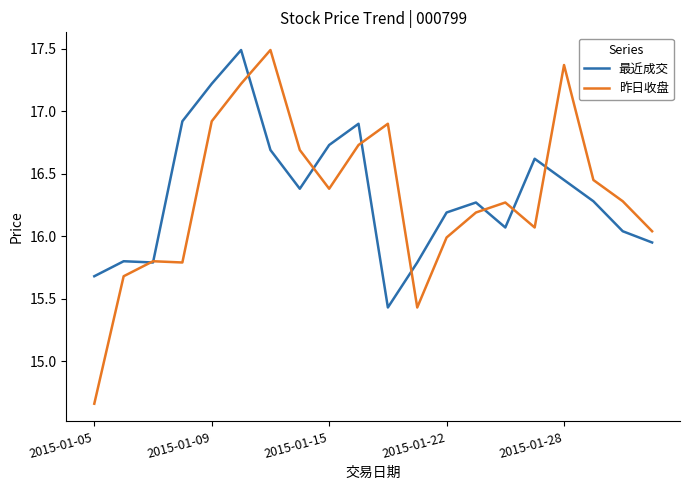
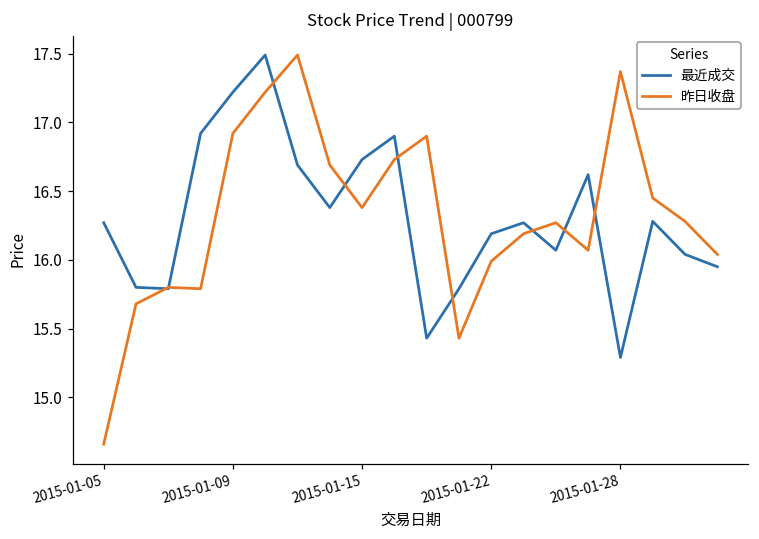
  {
    "最近成交": {
-     "2015-01-05": 15.68,
+     "2015-01-05": 16.27,
      "2015-01-09": 17.22,
      "2015-01-15": 16.73,
      "2015-01-22": 16.19,
-     "2015-01-28": 16.45
+     "2015-01-28": 15.29
    },
    "昨日收盘": {
      "2015-01-05": 14.66,
      "2015-01-09": 16.92,
      "2015-01-15": 16.38,
      "2015-01-22": 15.99,
      "2015-01-28": 17.37
    }
  }
